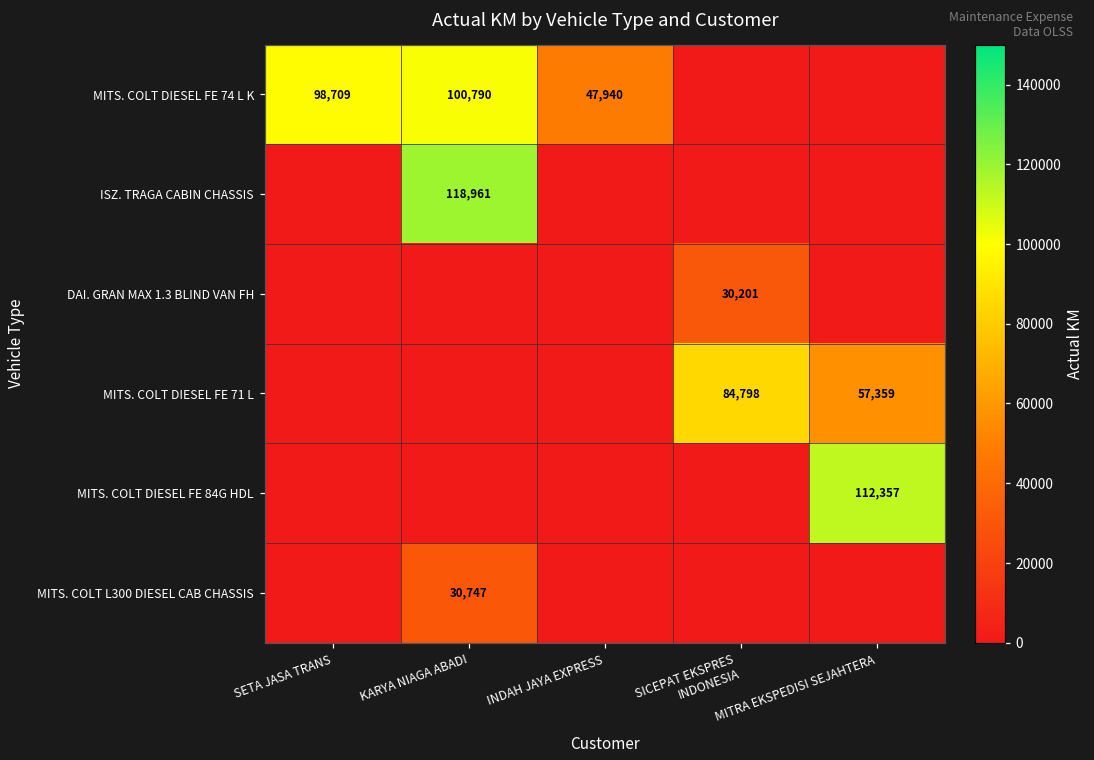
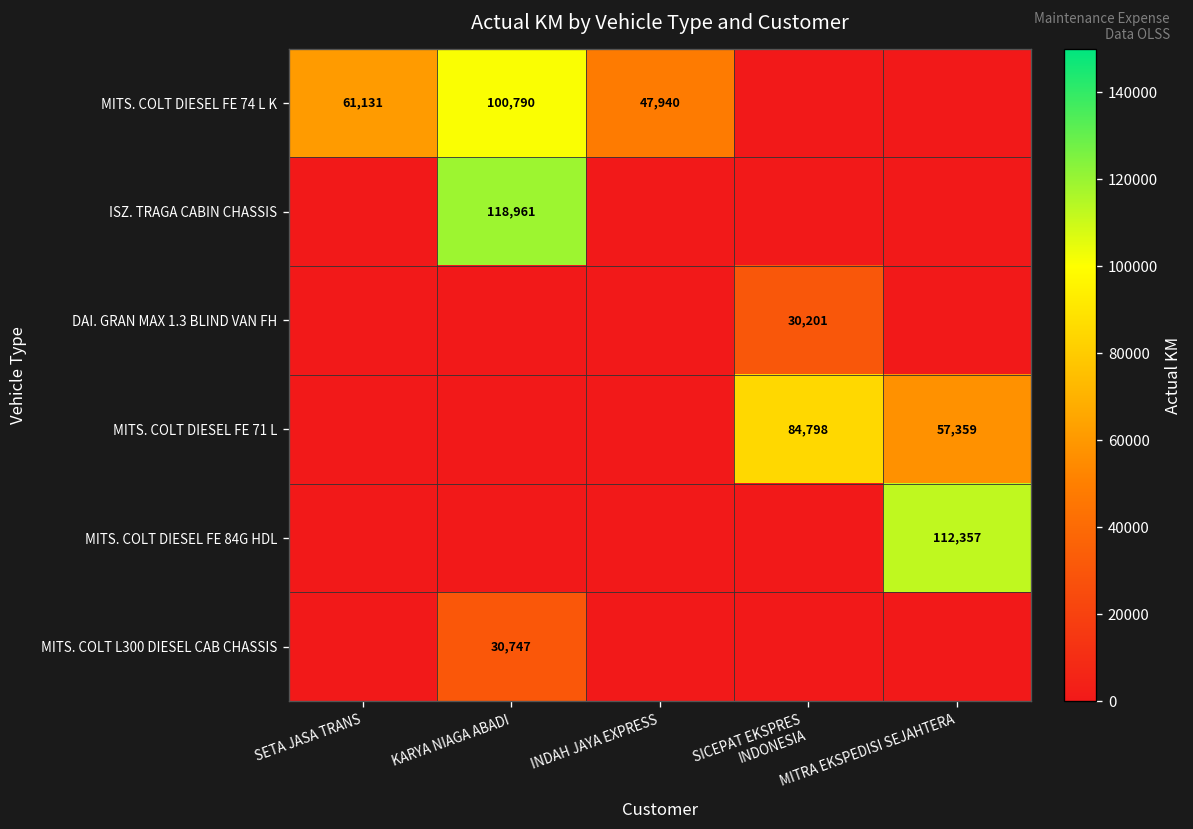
  {
    "MITS. COLT DIESEL FE 74 L K": {
-     "SETA JASA TRANS": "98,709",
+     "SETA JASA TRANS": "61,131",
      "KARYA NIAGA ABADI": "100,790",
      "INDAH JAYA EXPRESS": "47,940"
    },
    "ISZ. TRAGA CABIN CHASSIS": {
      "KARYA NIAGA ABADI": "118,961"
    },
    "DAI. GRAN MAX 1.3 BLIND VAN FH": {
      "SICEPAT EKSPRES INDONESIA": "30,201"
    },
    "MITS. COLT DIESEL FE 71 L": {
      "SICEPAT EKSPRES INDONESIA": "84,798",
      "MITRA EKSPEDISI SEJAHTERA": "57,359"
    },
    "MITS. COLT DIESEL FE 84G HDL": {
      "MITRA EKSPEDISI SEJAHTERA": "112,357"
    },
    "MITS. COLT L300 DIESEL CAB CHASSIS": {
      "KARYA NIAGA ABADI": "30,747"
    }
  }
